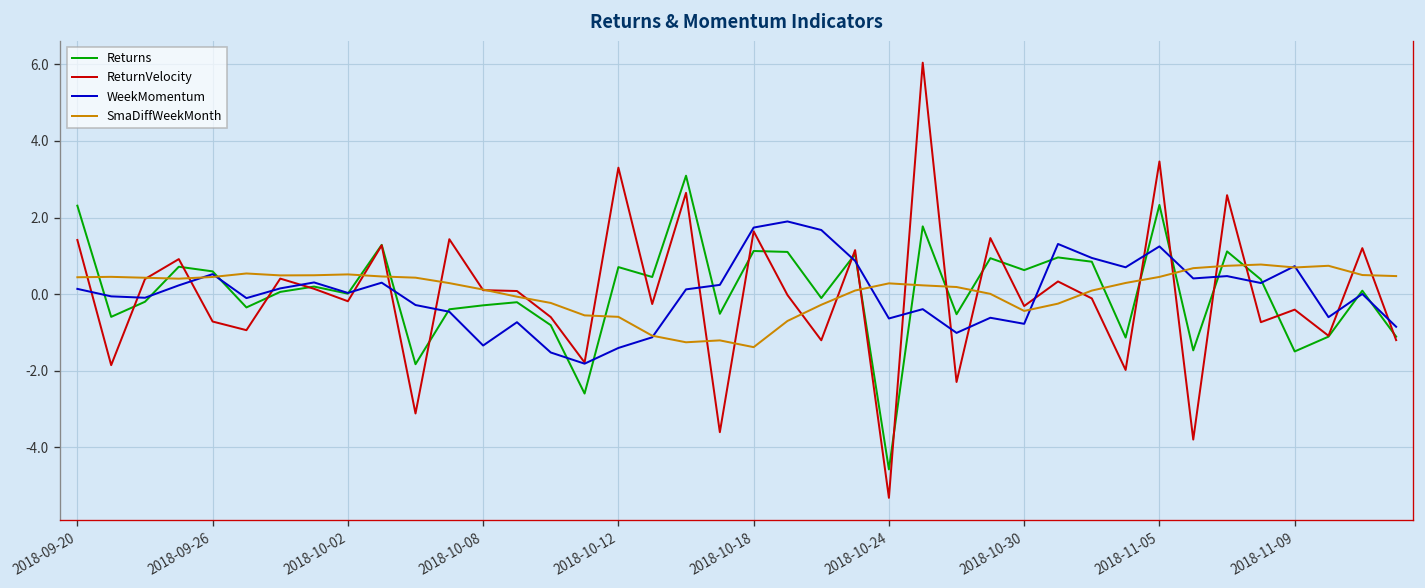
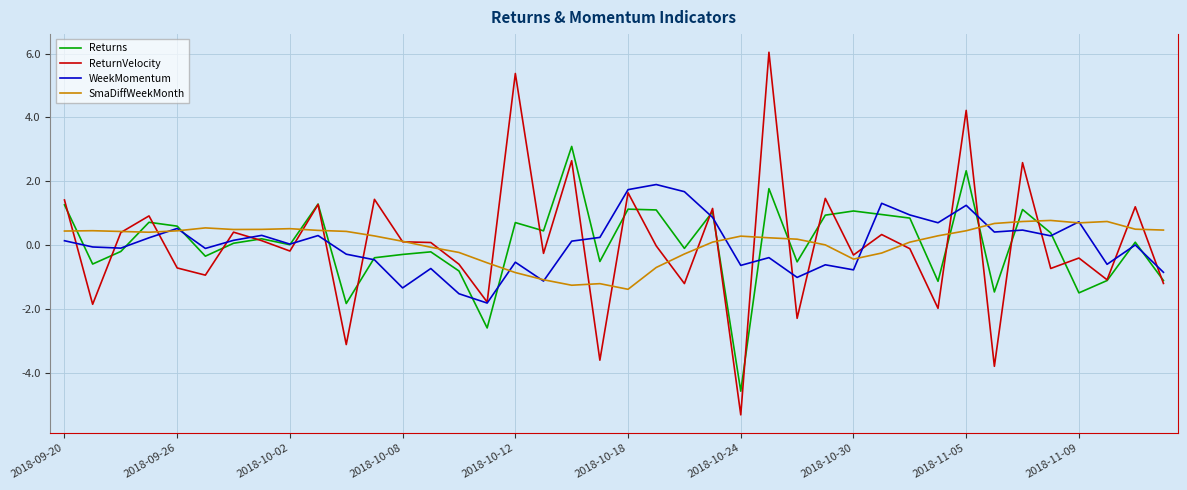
  {
    "Returns": {
-     "2018-09-20": 2.3,
+     "2018-09-20": 1.3,
      "2018-10-08": -0.3,
      "2018-10-12": 0.7,
      "2018-10-18": 1.1,
      "2018-10-24": -4.6,
-     "2018-10-30": 0.6,
+     "2018-10-30": 1.1,
      "2018-11-05": 2.3,
      "2018-11-09": -1.5
    },
    "ReturnVelocity": {
      "2018-09-20": 1.4,
      "2018-09-26": -0.7,
      "2018-10-02": -0.2,
-     "2018-10-12": 3.3,
+     "2018-10-12": 5.4,
      "2018-10-18": 1.6,
      "2018-10-24": -5.3,
      "2018-10-30": -0.3,
-     "2018-11-05": 3.5,
+     "2018-11-05": 4.2,
      "2018-11-09": -0.4
    },
    "WeekMomentum": {
      "2018-09-20": 0.1,
      "2018-10-08": -1.3,
-     "2018-10-12": -1.4,
+     "2018-10-12": -0.5,
      "2018-10-18": 1.7,
      "2018-10-24": -0.6,
      "2018-10-30": -0.8,
      "2018-11-05": 1.2
    },
    "SmaDiffWeekMonth": {
      "2018-09-20": 0.4,
      "2018-10-02": 0.5,
-     "2018-10-12": -0.6,
+     "2018-10-12": -0.9,
      "2018-10-18": -1.4,
      "2018-10-24": 0.3,
      "2018-10-30": -0.4,
      "2018-11-05": 0.4
    }
  }
